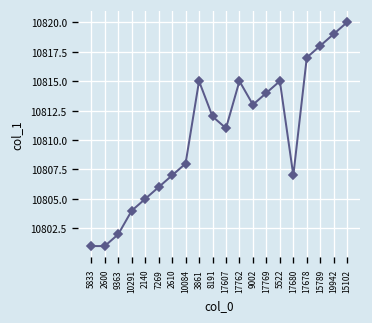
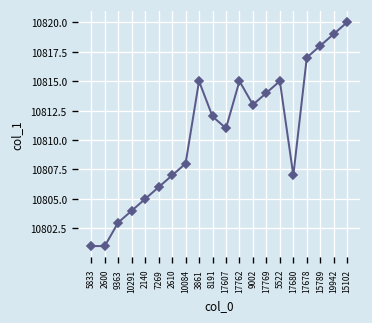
  {
    "5833": 10801,
    "2600": 10801,
-   "9363": 10802,
+   "9363": 10803,
    "10291": 10804,
    "2140": 10805,
    "7269": 10806,
    "2610": 10807,
    "10084": 10808,
    "3861": 10815,
    "8191": 10812,
    "17607": 10811,
    "17762": 10815,
    "9002": 10813,
    "17769": 10814,
    "5522": 10815,
    "17680": 10807,
    "17678": 10817,
    "15789": 10818,
    "19942": 10819,
    "15102": 10820
  }
